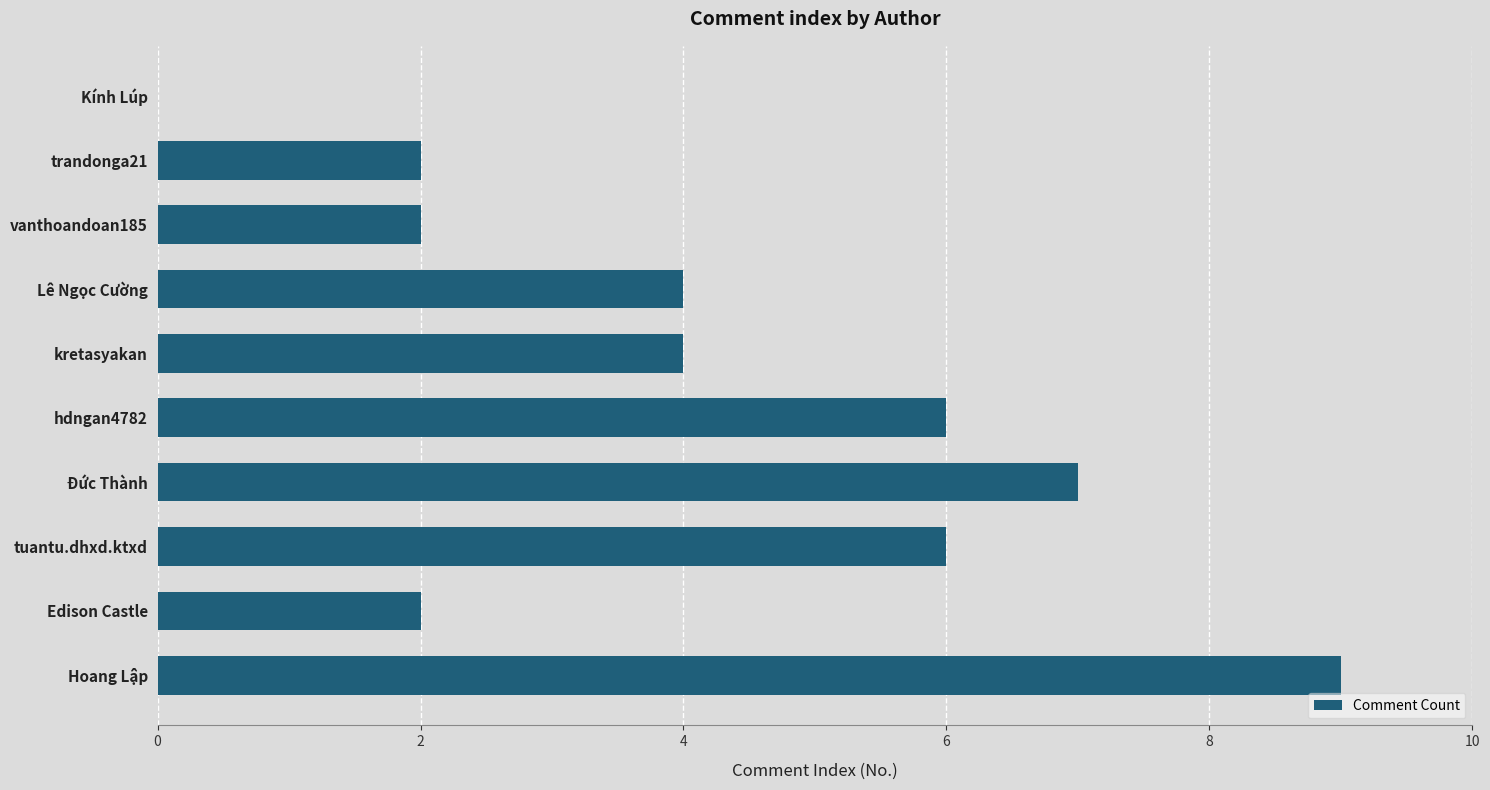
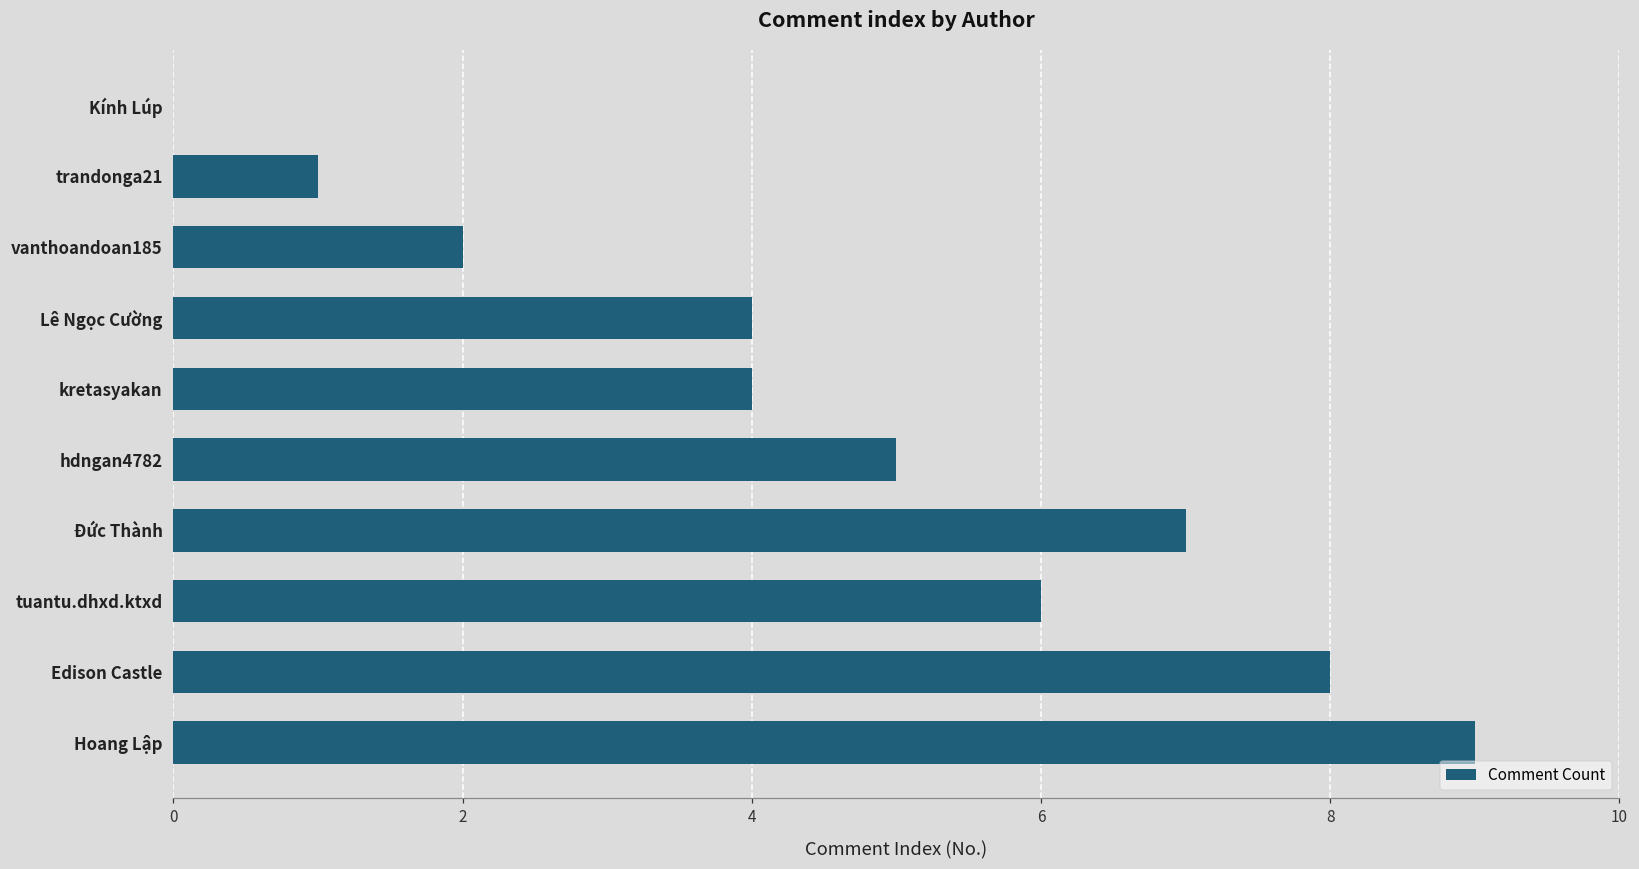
  {
    "Kính Lúp": 0,
-   "trandonga21": 2,
+   "trandonga21": 1,
    "vanthoandoan185": 2,
    "Lê Ngọc Cường": 4,
    "kretasyakan": 4,
-   "hdngan4782": 6,
+   "hdngan4782": 5,
    "Đức Thành": 7,
    "tuantu.dhxd.ktxd": 6,
-   "Edison Castle": 2,
+   "Edison Castle": 8,
    "Hoang Lập": 9
  }
